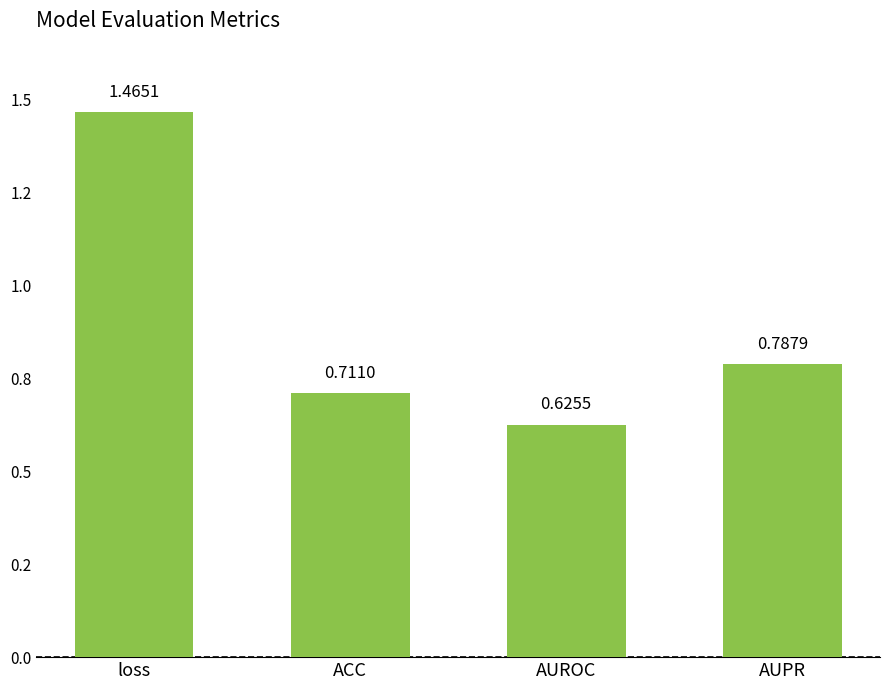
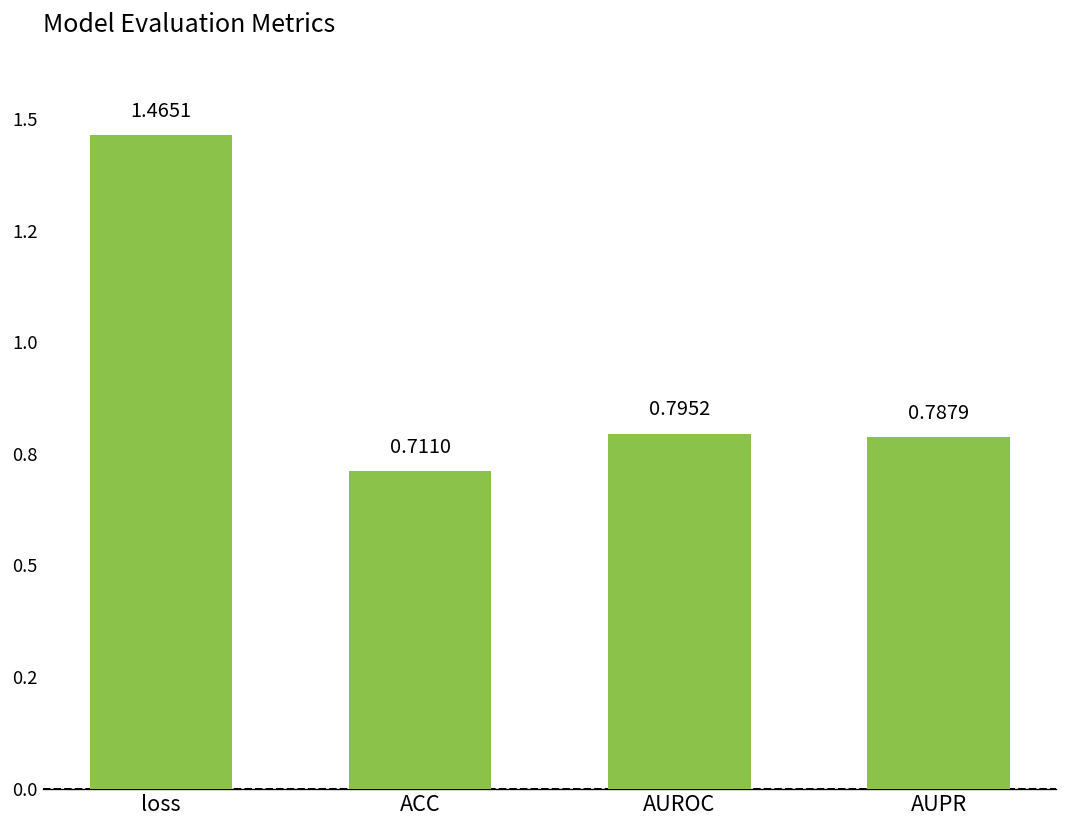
  {
    "loss": 1.4651,
    "ACC": 0.7110,
-   "AUROC": 0.6255,
+   "AUROC": 0.7952,
    "AUPR": 0.7879
  }
